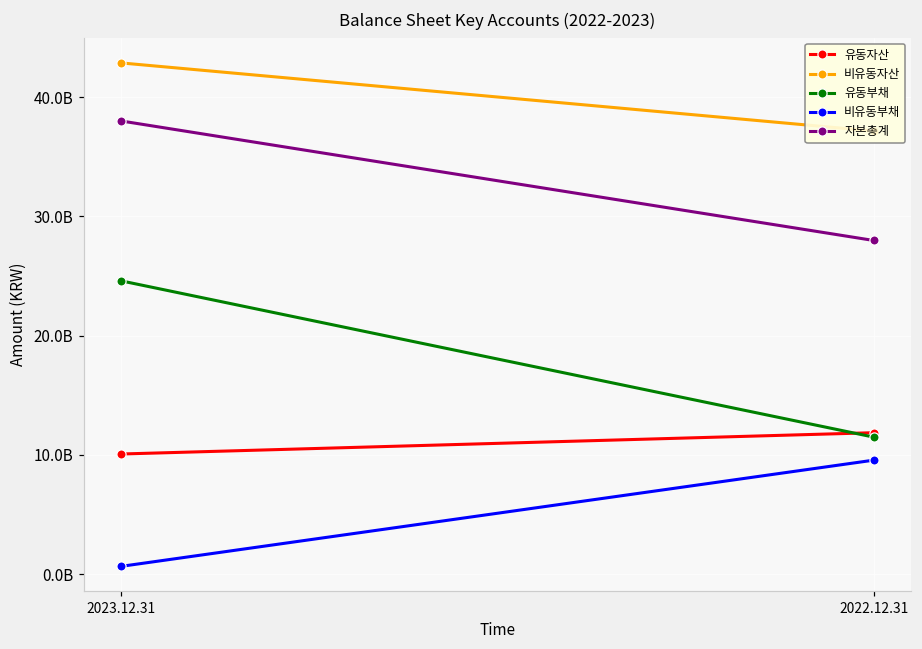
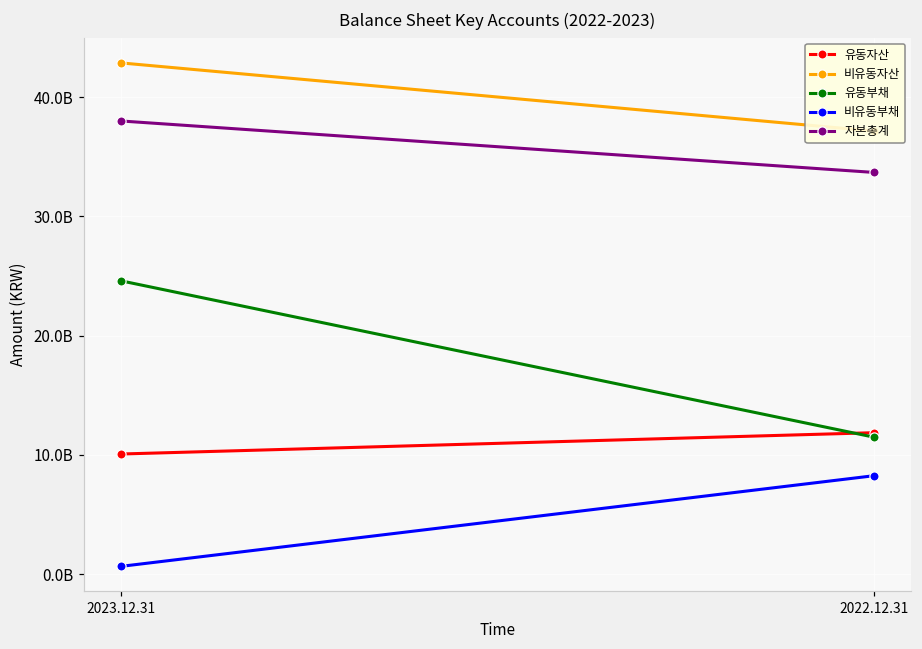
  {
    "유동자산": {
      "2023.12.31": 10100000000,
      "2022.12.31": 11900000000
    },
    "비유동자산": {
      "2023.12.31": 42900000000
    },
    "유동부채": {
      "2023.12.31": 24600000000,
      "2022.12.31": 11500000000
    },
    "비유동부채": {
      "2023.12.31": 600000000,
-     "2022.12.31": 9600000000
+     "2022.12.31": 8200000000
    },
    "자본총계": {
      "2023.12.31": 38000000000,
-     "2022.12.31": 28000000000
+     "2022.12.31": 33700000000
    }
  }
